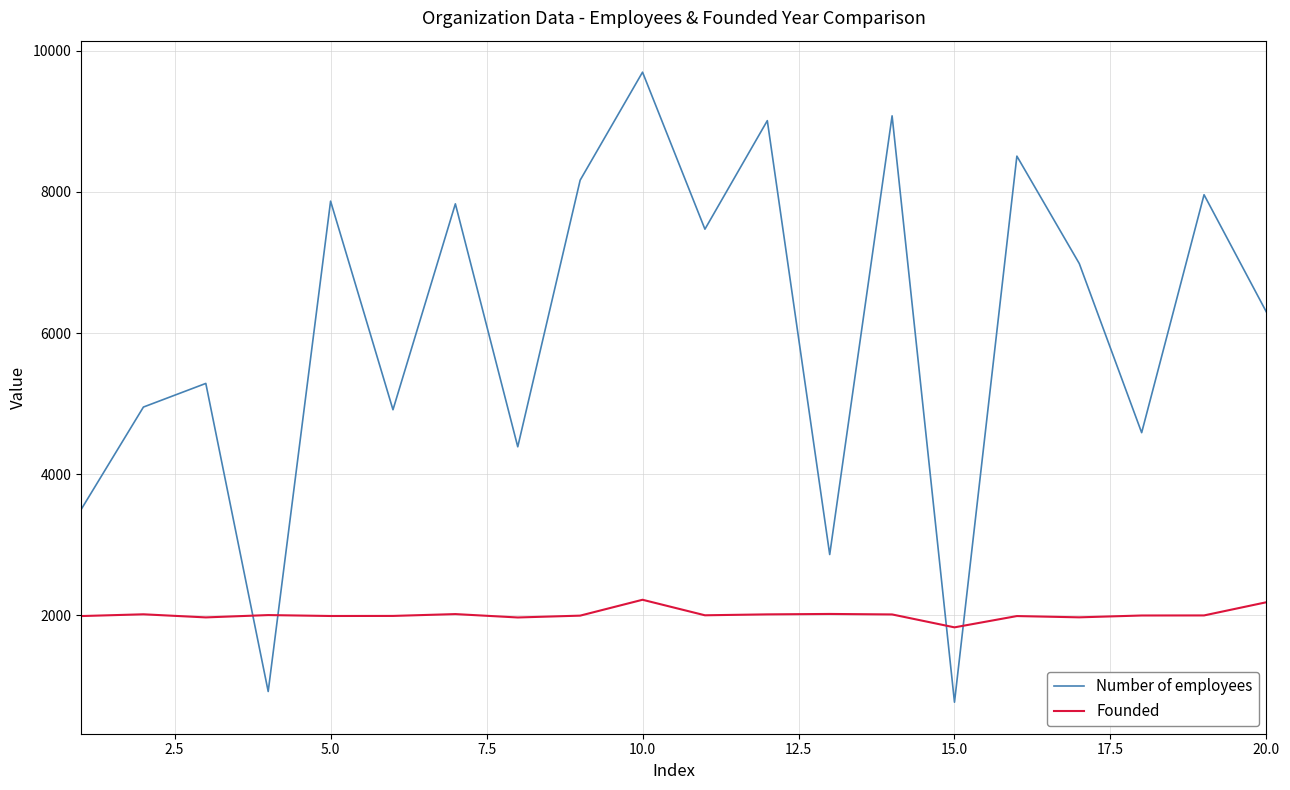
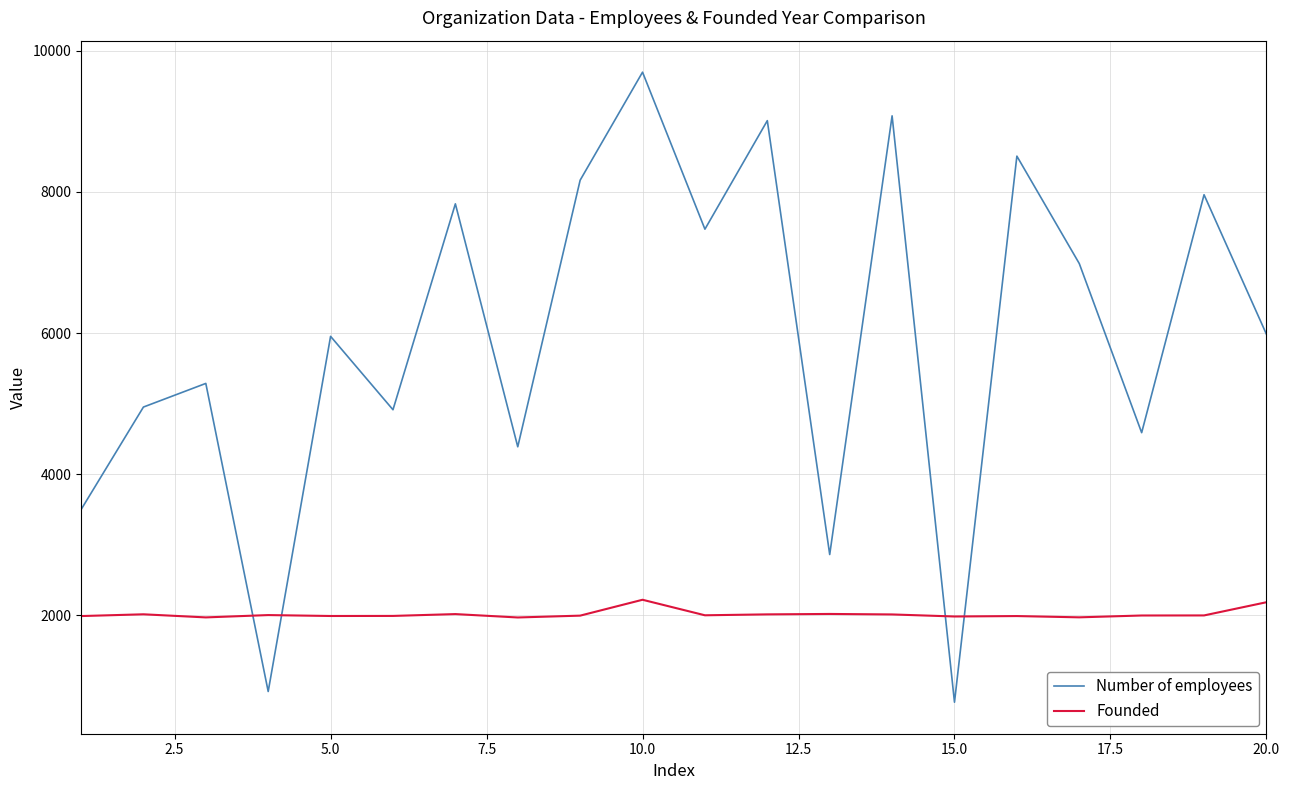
  {
    "Number of employees": {
-     "5.0": 7900,
+     "5.0": 6000,
      "10.0": 9700,
      "15.0": 800,
-     "20.0": 6300
+     "20.0": 6000
    },
    "Founded": {
      "5.0": 2000,
      "10.0": 2200,
-     "15.0": 1800,
+     "15.0": 2000,
      "20.0": 2200
    }
  }
